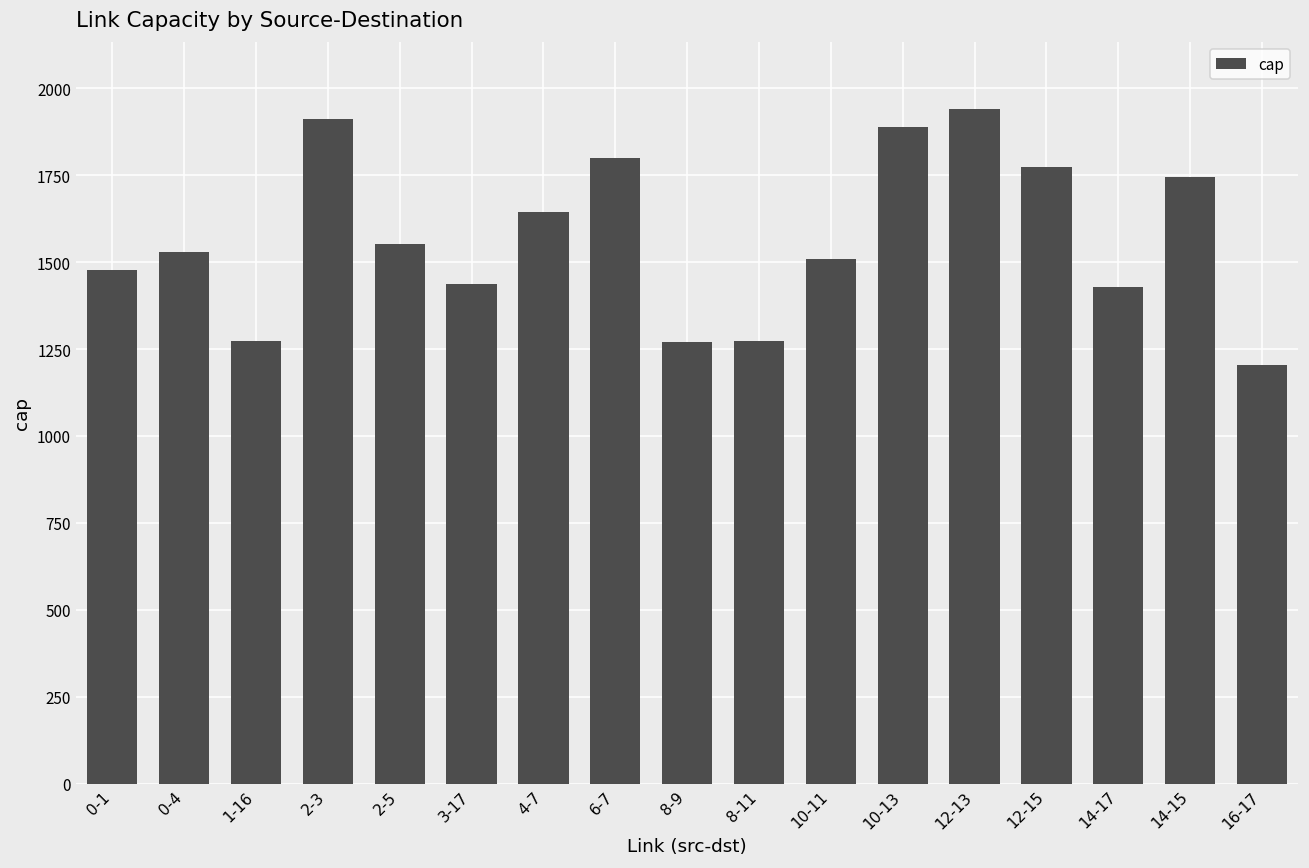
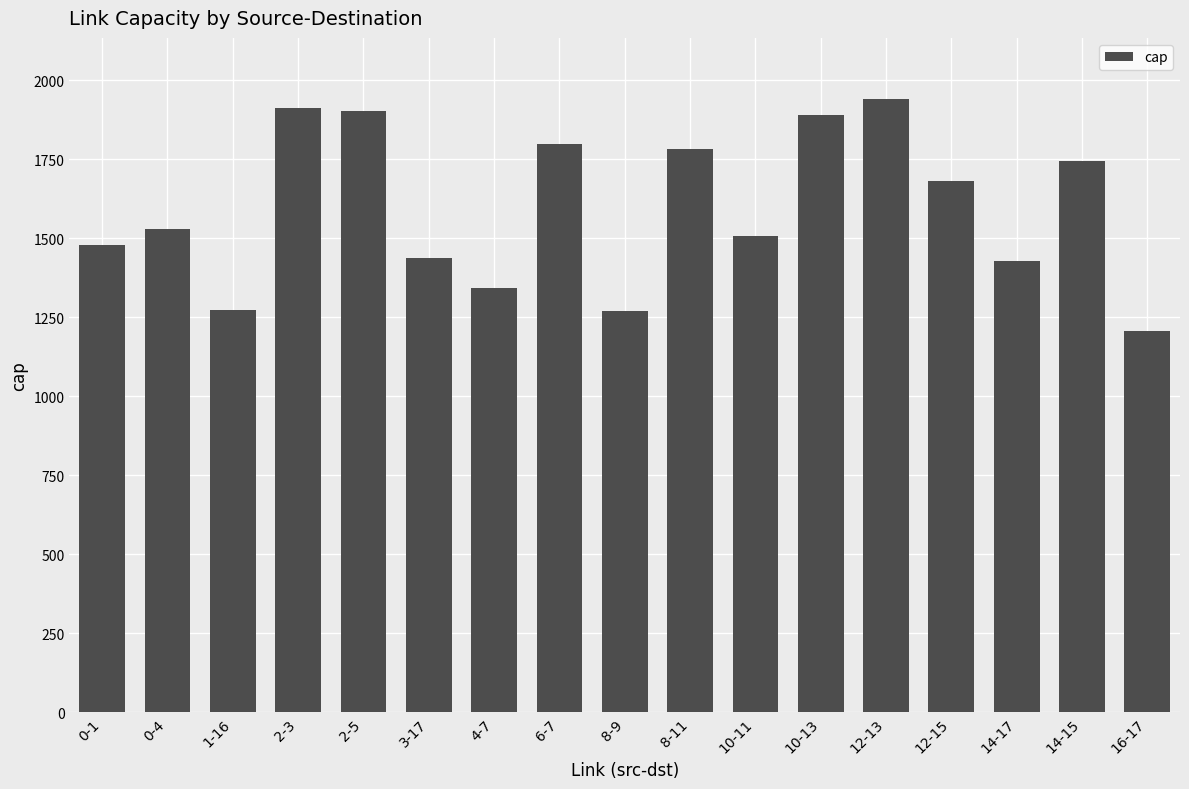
  {
    "0-1": 1480,
    "0-4": 1530,
    "1-16": 1270,
    "2-3": 1910,
-   "2-5": 1550,
+   "2-5": 1900,
    "3-17": 1440,
-   "4-7": 1650,
+   "4-7": 1340,
    "6-7": 1800,
    "8-9": 1270,
-   "8-11": 1270,
+   "8-11": 1780,
    "10-11": 1510,
    "10-13": 1890,
    "12-13": 1940,
-   "12-15": 1770,
+   "12-15": 1680,
    "14-17": 1430,
    "14-15": 1740,
    "16-17": 1210
  }
